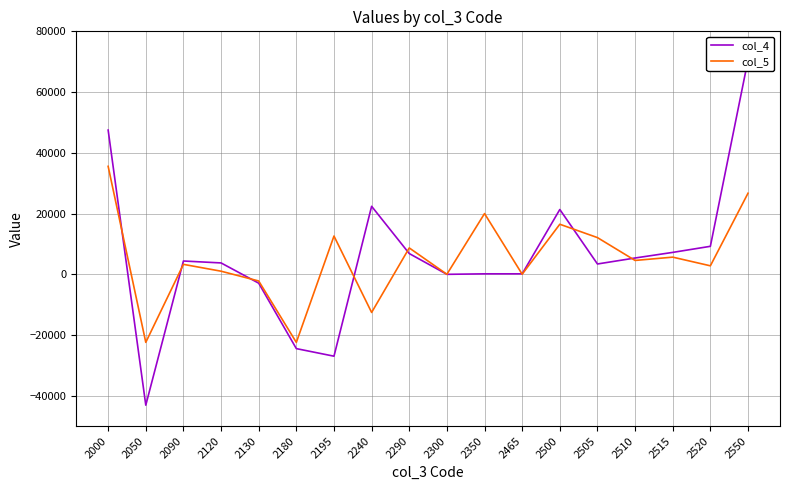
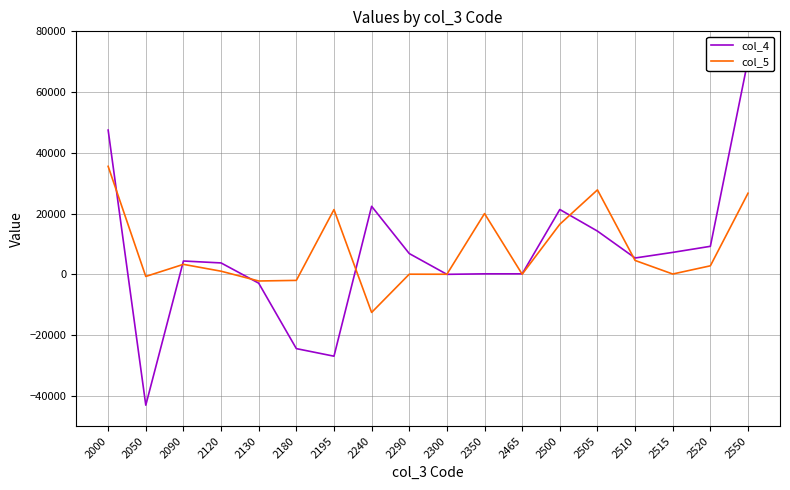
  {
    "col_4": {
      "2000": 47000,
      "2050": -43000,
      "2090": 4000,
      "2120": 4000,
      "2180": -24000,
      "2195": -27000,
      "2240": 22000,
      "2290": 7000,
      "2350": 0,
      "2500": 21000,
-     "2505": 3000,
+     "2505": 14000,
      "2515": 7000,
      "2520": 9000
    },
    "col_5": {
      "2000": 36000,
-     "2050": -22000,
+     "2050": -1000,
      "2090": 3000,
      "2120": 1000,
-     "2180": -22000,
-     "2195": 13000,
+     "2180": -2000,
+     "2195": 21000,
      "2240": -13000,
-     "2290": 9000,
+     "2290": 0,
      "2350": 20000,
      "2500": 16000,
-     "2505": 12000,
-     "2515": 6000,
+     "2505": 28000,
+     "2515": 0,
      "2520": 3000,
      "2550": 27000
    }
  }
